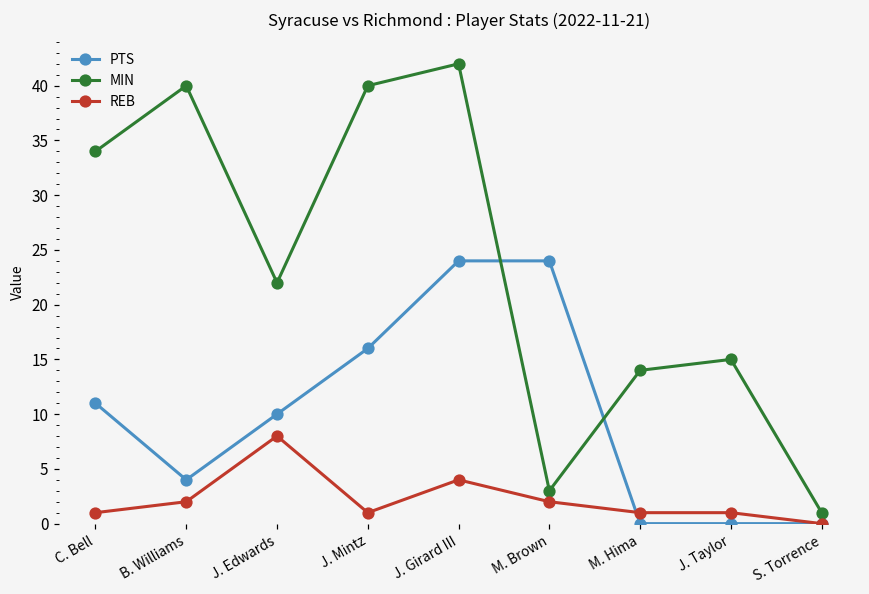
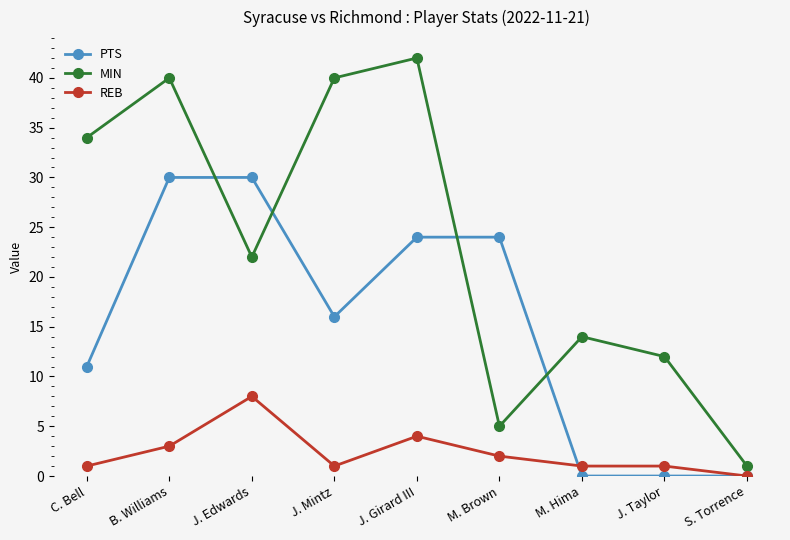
  {
    "PTS": {
      "C. Bell": 11,
-     "B. Williams": 4,
-     "J. Edwards": 10,
+     "B. Williams": 30,
+     "J. Edwards": 30,
      "J. Mintz": 16,
      "J. Girard III": 24,
      "M. Brown": 24,
      "M. Hima": 0,
      "J. Taylor": 0
    },
    "MIN": {
      "C. Bell": 34,
      "B. Williams": 40,
      "J. Edwards": 22,
      "J. Mintz": 40,
      "J. Girard III": 42,
-     "M. Brown": 3,
+     "M. Brown": 5,
      "M. Hima": 14,
-     "J. Taylor": 15,
+     "J. Taylor": 12,
      "S. Torrence": 1
    },
    "REB": {
      "C. Bell": 1,
-     "B. Williams": 2,
+     "B. Williams": 3,
      "J. Edwards": 8,
      "J. Mintz": 1,
      "J. Girard III": 4,
      "M. Brown": 2,
      "M. Hima": 1,
      "J. Taylor": 1
    }
  }
